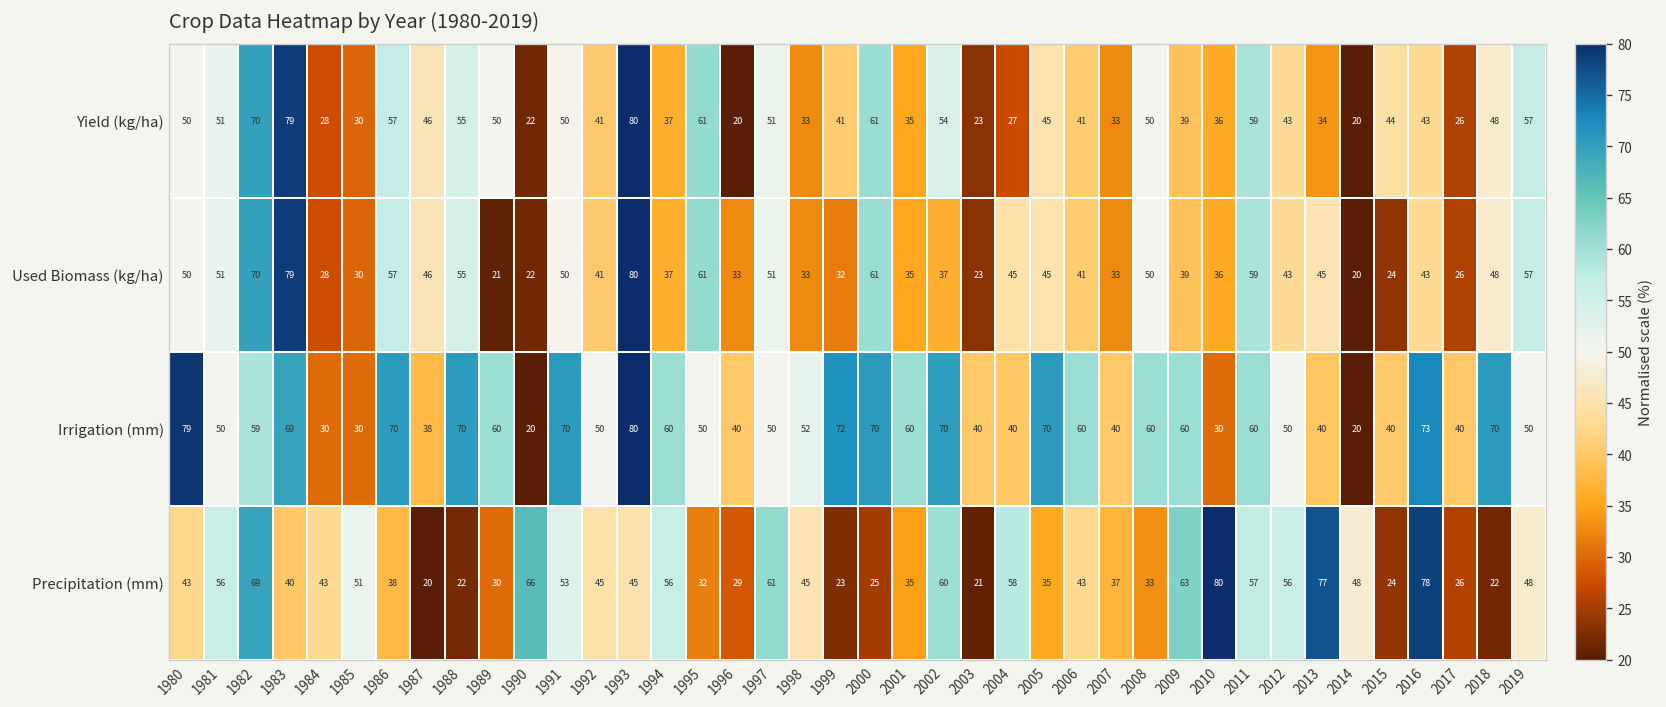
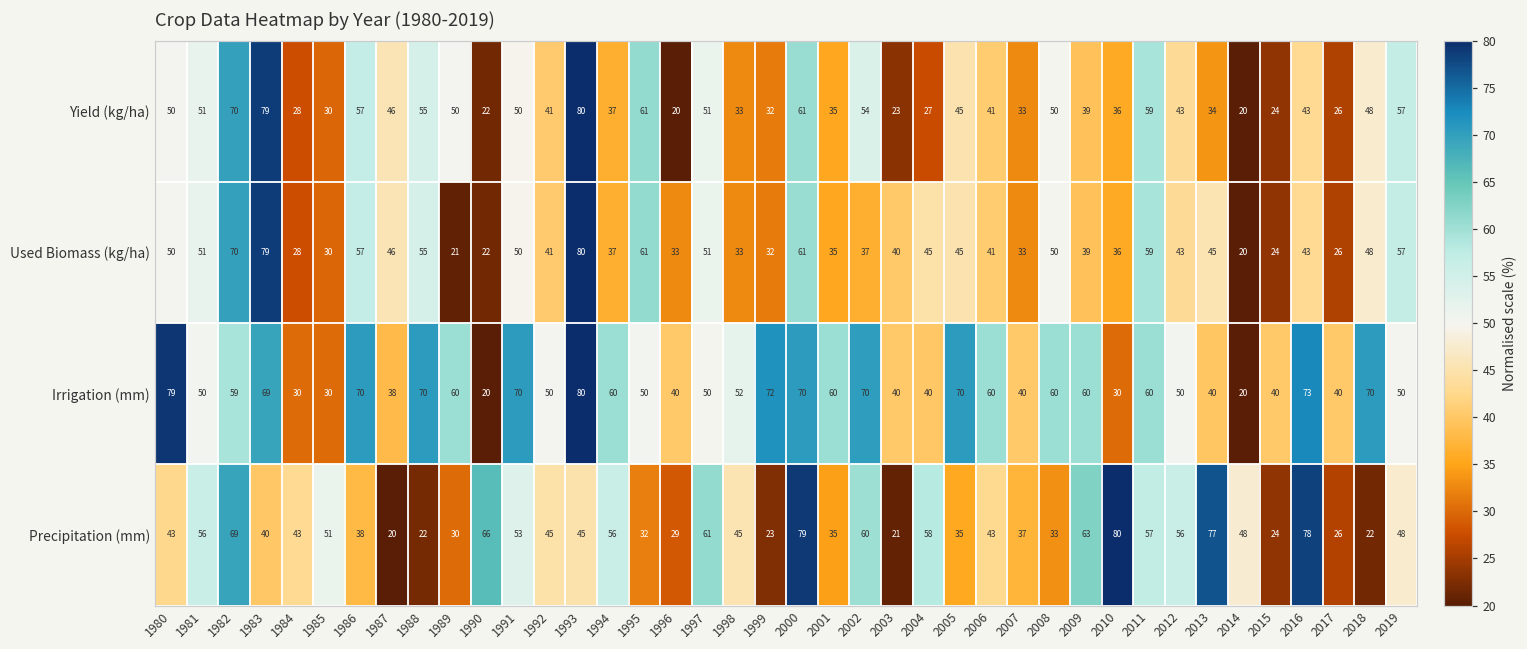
  {
    "Yield (kg/ha)": {
      "1980": 50,
      "1981": 51,
      "1982": 70,
      "1983": 79,
      "1984": 28,
      "1985": 30,
      "1986": 57,
      "1987": 46,
      "1988": 55,
      "1989": 50,
      "1990": 22,
      "1991": 50,
      "1992": 41,
      "1993": 80,
      "1994": 37,
      "1995": 61,
      "1996": 20,
      "1997": 51,
      "1998": 33,
-     "1999": 41,
+     "1999": 32,
      "2000": 61,
      "2001": 35,
      "2002": 54,
      "2003": 23,
      "2004": 27,
      "2005": 45,
      "2006": 41,
      "2007": 33,
      "2008": 50,
      "2009": 39,
      "2010": 36,
      "2011": 59,
      "2012": 43,
      "2013": 34,
      "2014": 20,
-     "2015": 44,
+     "2015": 24,
      "2016": 43,
      "2017": 26,
      "2018": 48,
      "2019": 57
    },
    "Used Biomass (kg/ha)": {
      "1980": 50,
      "1981": 51,
      "1982": 70,
      "1983": 79,
      "1984": 28,
      "1985": 30,
      "1986": 57,
      "1987": 46,
      "1988": 55,
      "1989": 21,
      "1990": 22,
      "1991": 50,
      "1992": 41,
      "1993": 80,
      "1994": 37,
      "1995": 61,
      "1996": 33,
      "1997": 51,
      "1998": 33,
      "1999": 32,
      "2000": 61,
      "2001": 35,
      "2002": 37,
-     "2003": 23,
+     "2003": 40,
      "2004": 45,
      "2005": 45,
      "2006": 41,
      "2007": 33,
      "2008": 50,
      "2009": 39,
      "2010": 36,
      "2011": 59,
      "2012": 43,
      "2013": 45,
      "2014": 20,
      "2015": 24,
      "2016": 43,
      "2017": 26,
      "2018": 48,
      "2019": 57
    },
    "Irrigation (mm)": {
      "1980": 79,
      "1981": 50,
      "1982": 59,
      "1983": 69,
      "1984": 30,
      "1985": 30,
      "1986": 70,
      "1987": 38,
      "1988": 70,
      "1989": 60,
      "1990": 20,
      "1991": 70,
      "1992": 50,
      "1993": 80,
      "1994": 60,
      "1995": 50,
      "1996": 40,
      "1997": 50,
      "1998": 52,
      "1999": 72,
      "2000": 70,
      "2001": 60,
      "2002": 70,
      "2003": 40,
      "2004": 40,
      "2005": 70,
      "2006": 60,
      "2007": 40,
      "2008": 60,
      "2009": 60,
      "2010": 30,
      "2011": 60,
      "2012": 50,
      "2013": 40,
      "2014": 20,
      "2015": 40,
      "2016": 73,
      "2017": 40,
      "2018": 70,
      "2019": 50
    },
    "Precipitation (mm)": {
      "1980": 43,
      "1981": 56,
      "1982": 69,
      "1983": 40,
      "1984": 43,
      "1985": 51,
      "1986": 38,
      "1987": 20,
      "1988": 22,
      "1989": 30,
      "1990": 66,
      "1991": 53,
      "1992": 45,
      "1993": 45,
      "1994": 56,
      "1995": 32,
      "1996": 29,
      "1997": 61,
      "1998": 45,
      "1999": 23,
-     "2000": 25,
+     "2000": 79,
      "2001": 35,
      "2002": 60,
      "2003": 21,
      "2004": 58,
      "2005": 35,
      "2006": 43,
      "2007": 37,
      "2008": 33,
      "2009": 63,
      "2010": 80,
      "2011": 57,
      "2012": 56,
      "2013": 77,
      "2014": 48,
      "2015": 24,
      "2016": 78,
      "2017": 26,
      "2018": 22,
      "2019": 48
    }
  }
